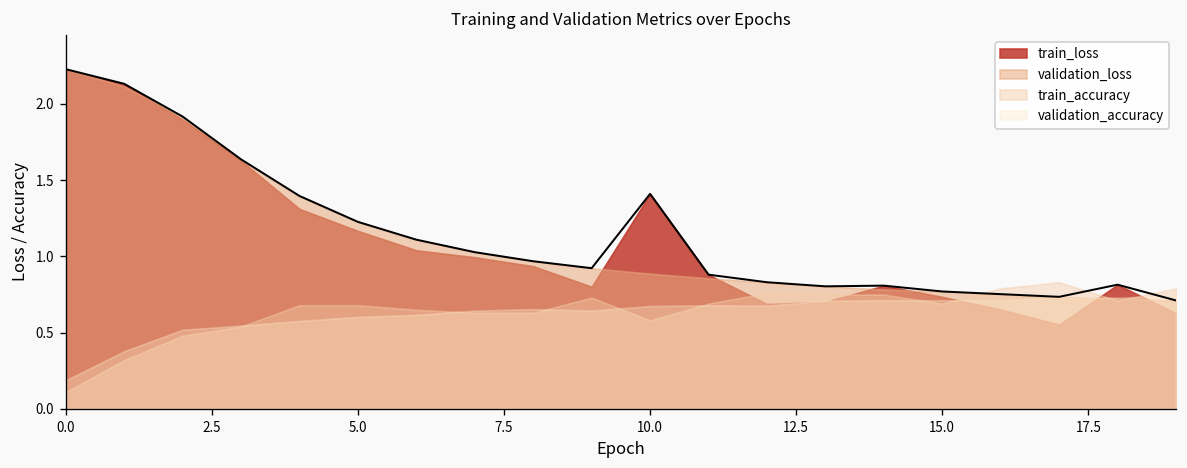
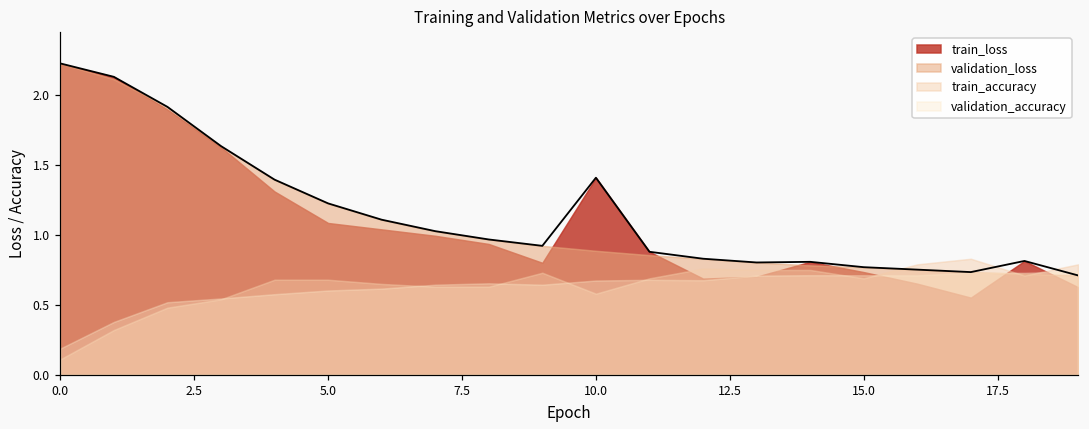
  {
    "train_loss": {
-     "5.0": 1.17,
+     "5.0": 1.09,
      "15.0": 0.73
    }
  }
